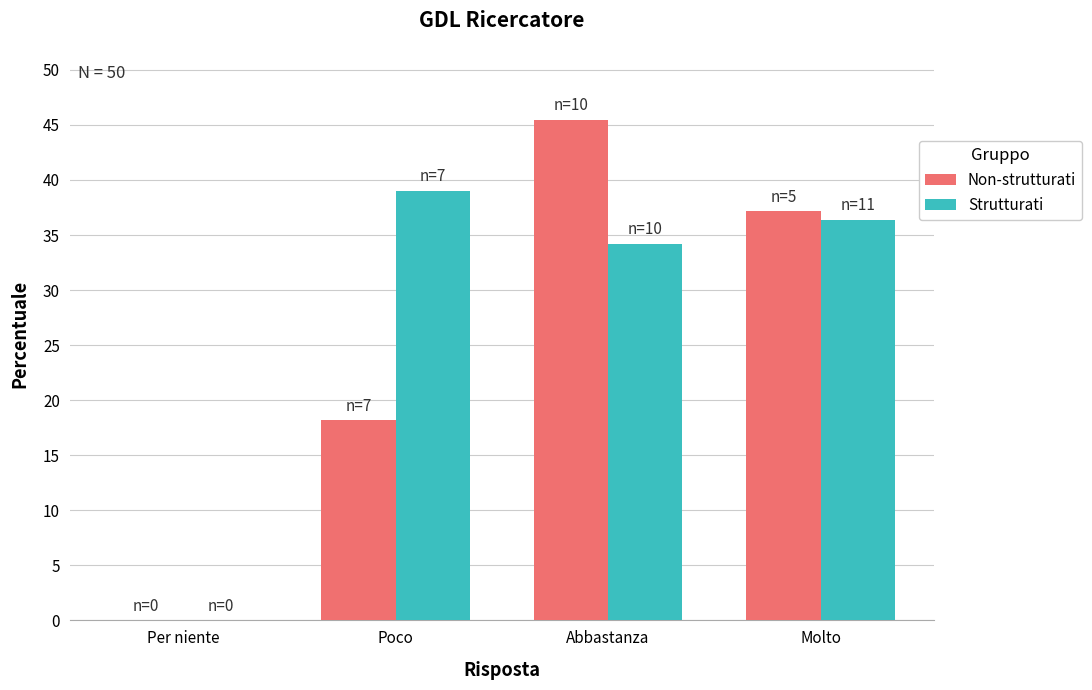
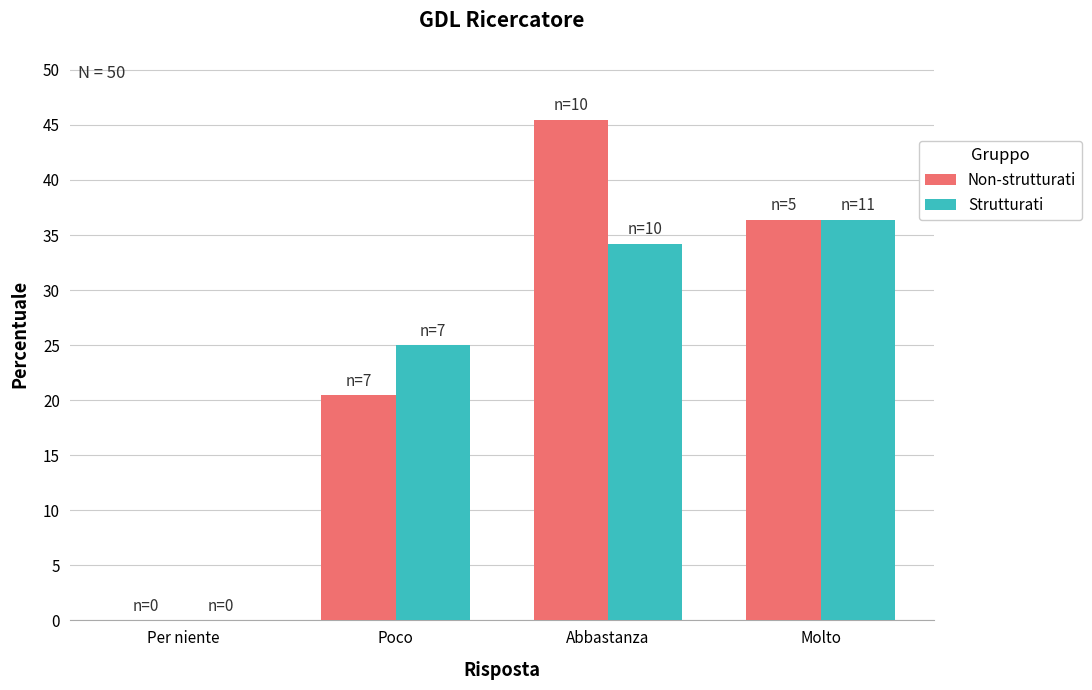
  {
    "Non-strutturati": {
-     "Poco": 18.2,
-     "Molto": 37.1
+     "Poco": 20.5,
+     "Molto": 36.4
    },
    "Strutturati": {
-     "Poco": 39
+     "Poco": 25
    }
  }
